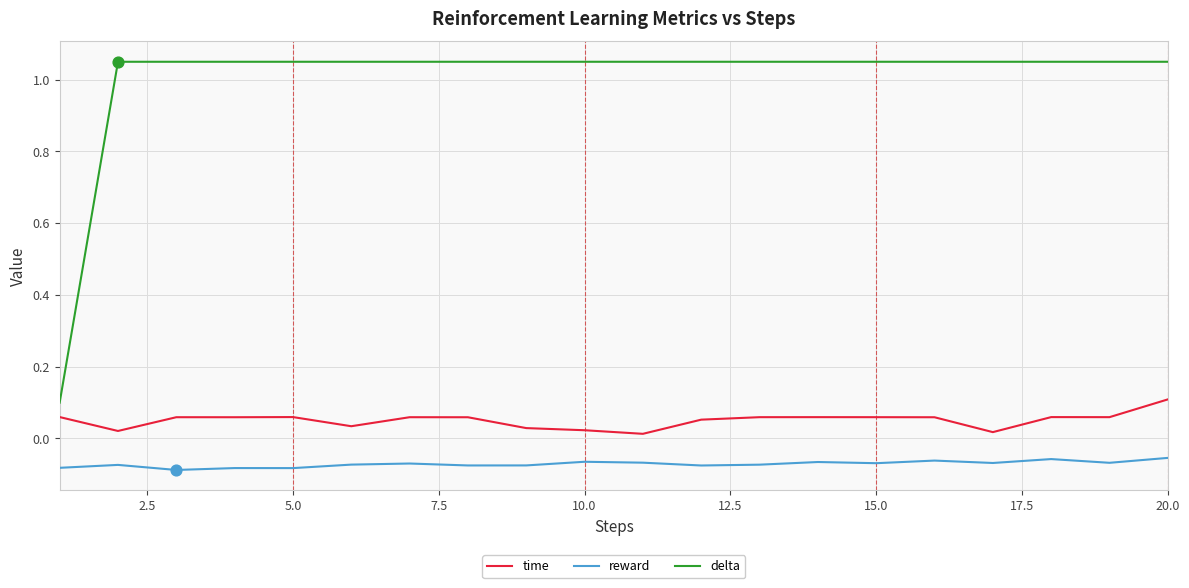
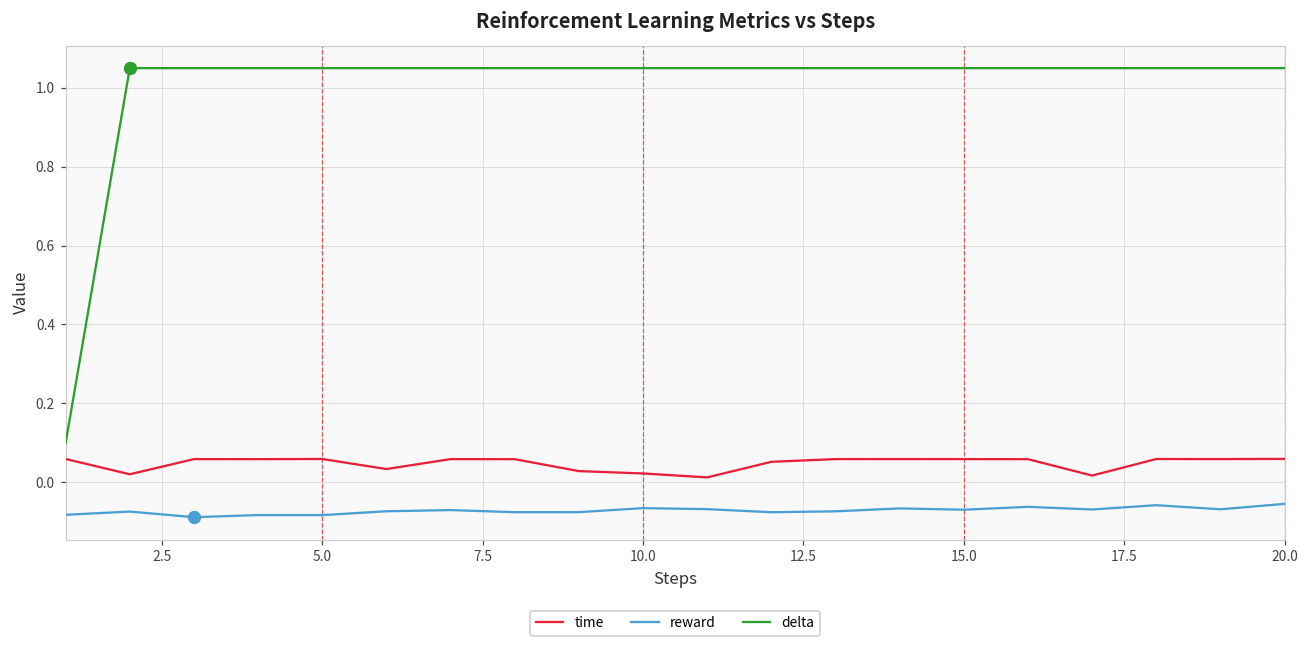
  {
    "time": {
      "5.0": 0.06,
      "10.0": 0.02,
      "15.0": 0.06,
-     "20.0": 0.11
+     "20.0": 0.06
    }
  }
